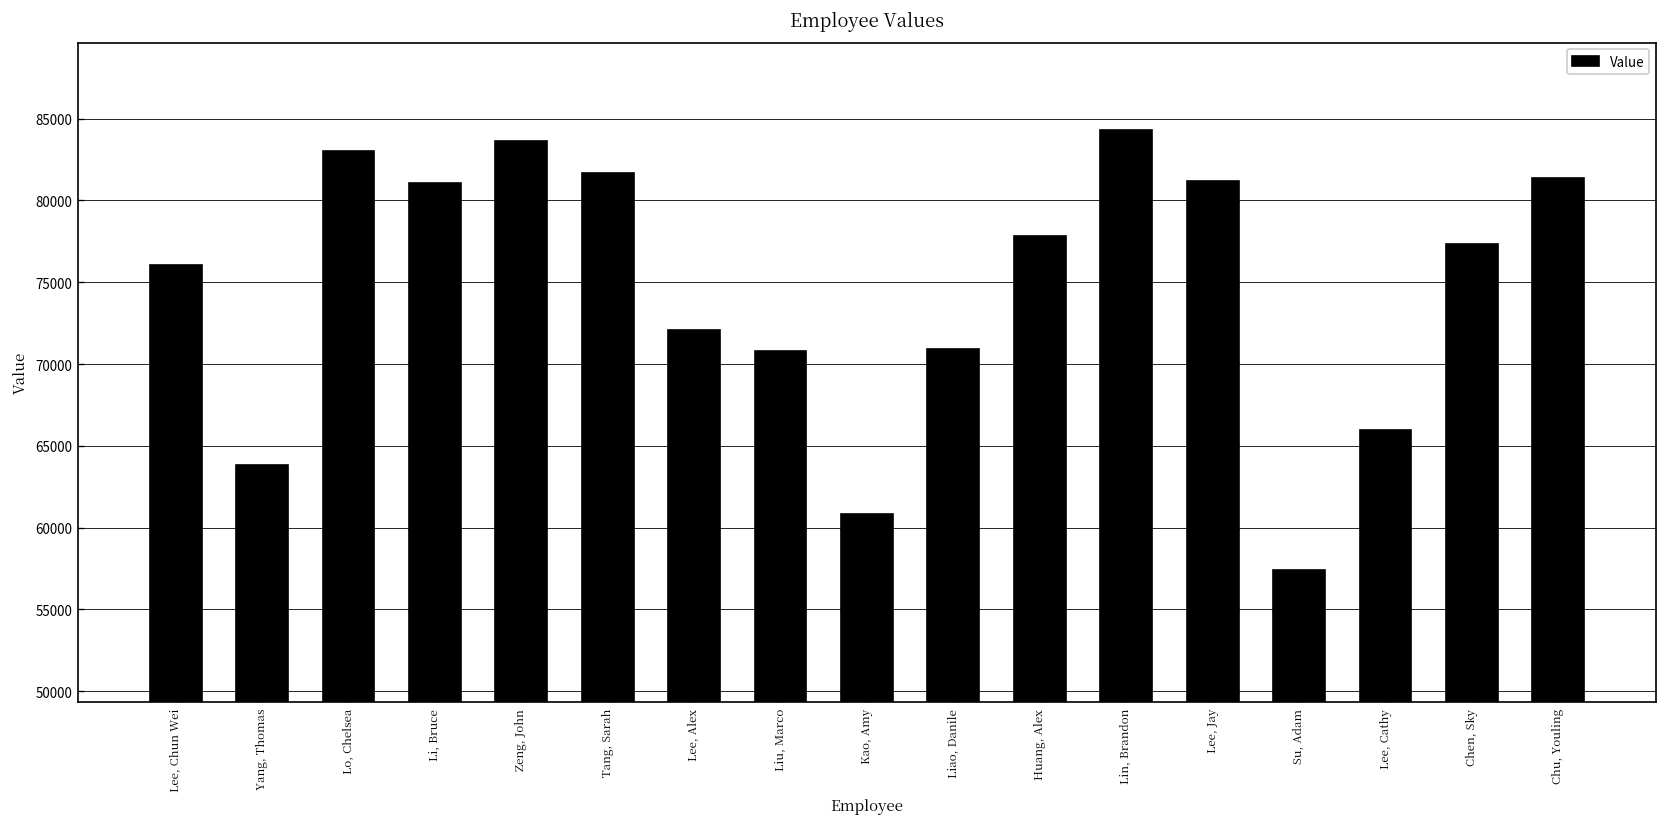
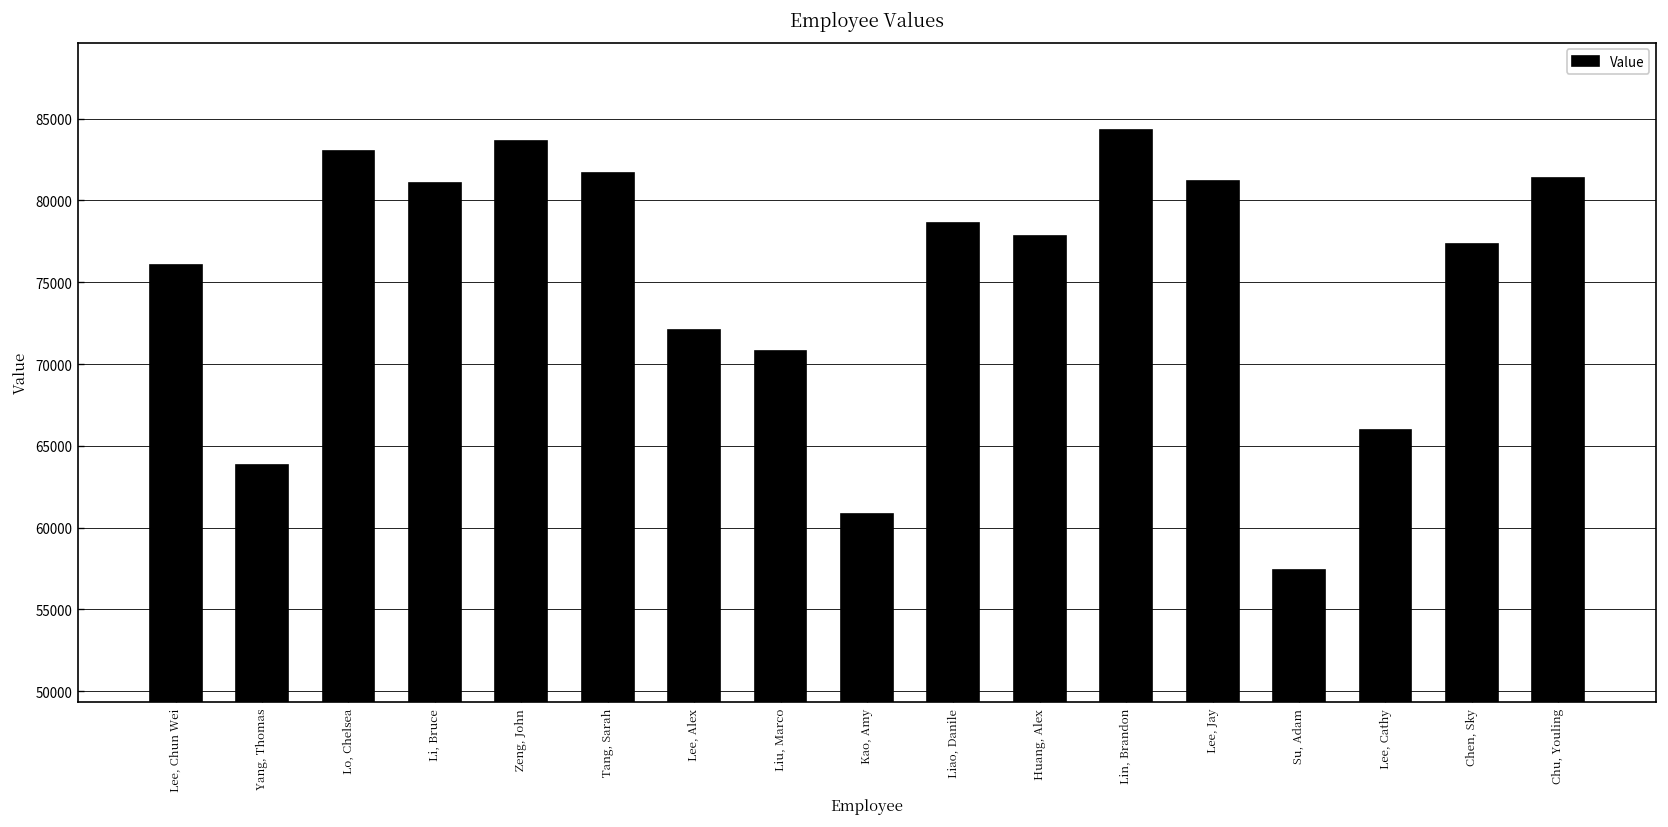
  {
    "Lee, Chun Wei": 76000,
    "Yang, Thomas": 63800,
    "Lo, Chelsea": 83000,
    "Li, Bruce": 81100,
    "Zeng, John": 83600,
    "Tang, Sarah": 81700,
    "Lee, Alex": 72100,
    "Liu, Marco": 70800,
    "Kao, Amy": 60800,
-   "Liao, Danile": 70900,
+   "Liao, Danile": 78600,
    "Huang, Alex": 77800,
    "Lin, Brandon": 84300,
    "Lee, Jay": 81200,
    "Su, Adam": 57400,
    "Lee, Cathy": 66000,
    "Chen, Sky": 77400,
    "Chu, Youling": 81400
  }
